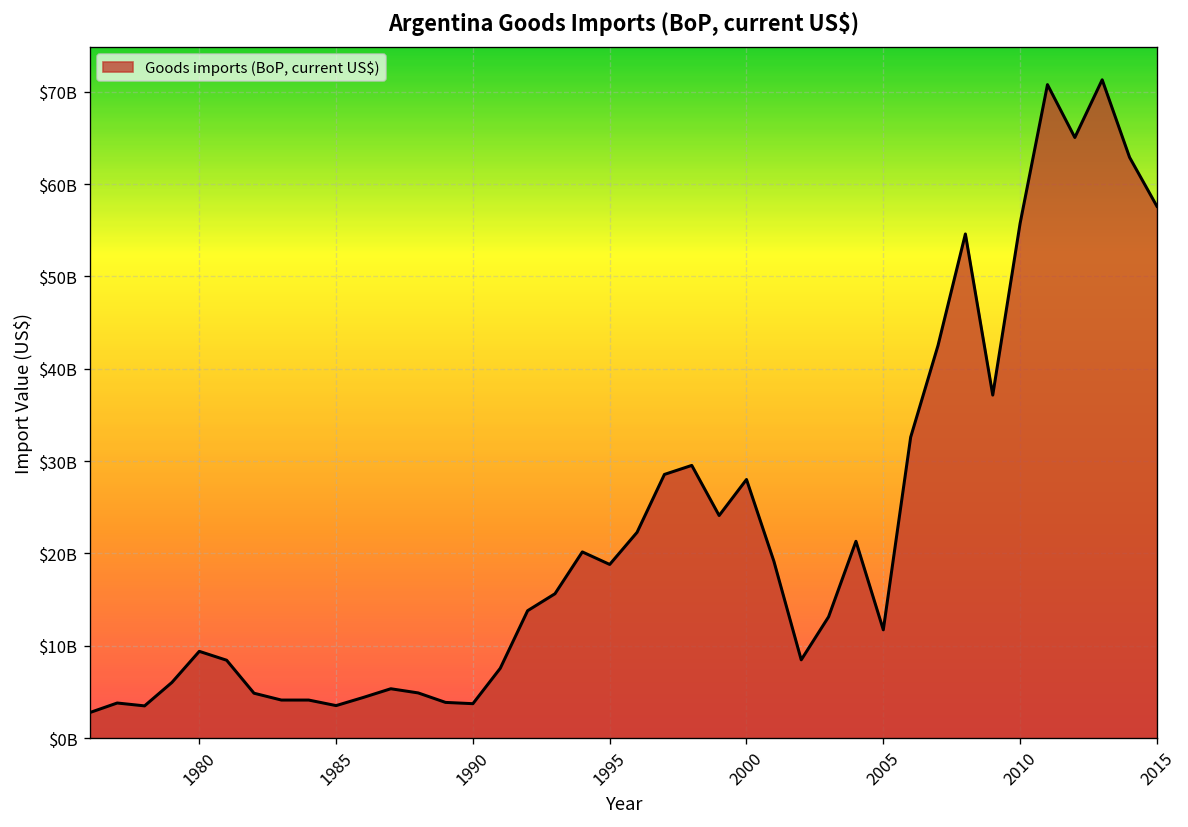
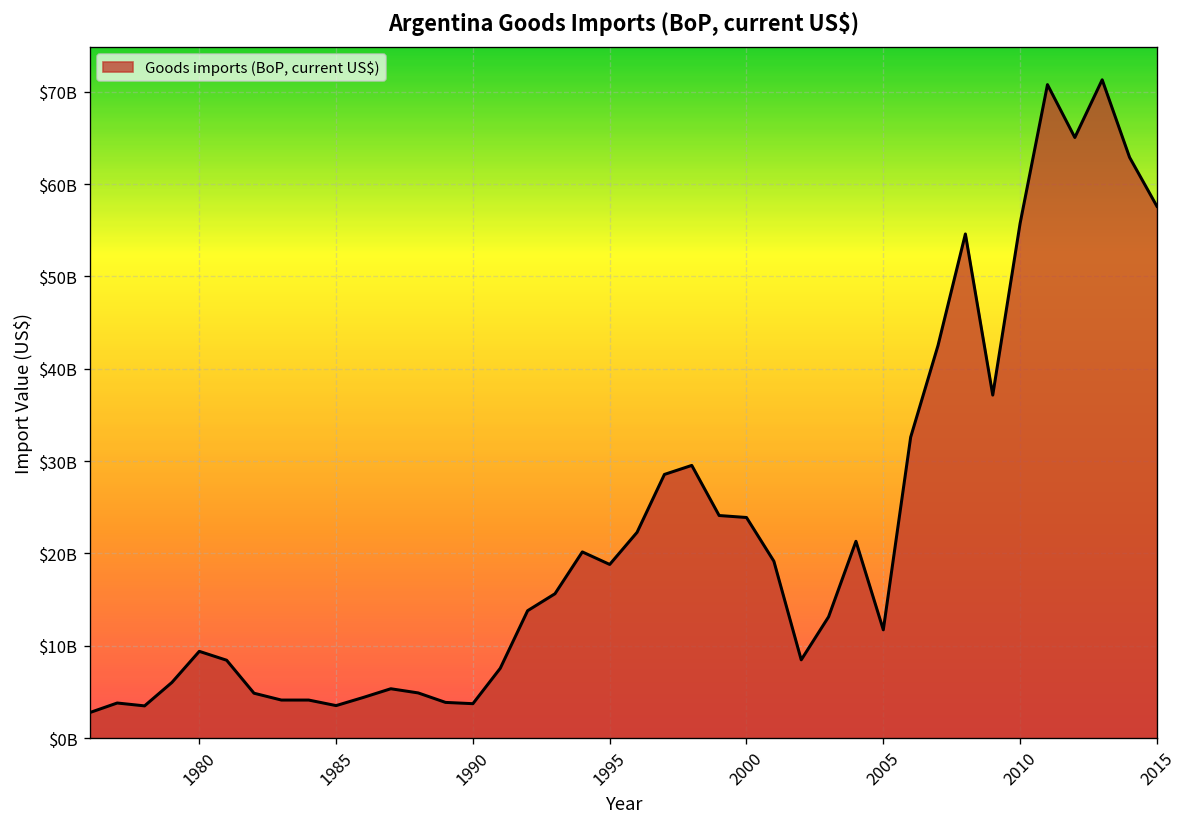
  {
    "1980": "$9000000000",
    "1985": "$4000000000",
    "1990": "$4000000000",
    "1995": "$19000000000",
-   "2000": "$28000000000",
+   "2000": "$24000000000",
    "2005": "$12000000000",
    "2010": "$56000000000",
    "2015": "$58000000000"
  }
